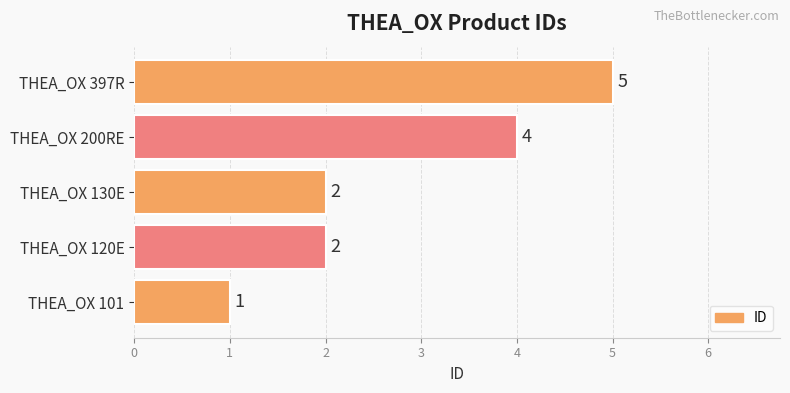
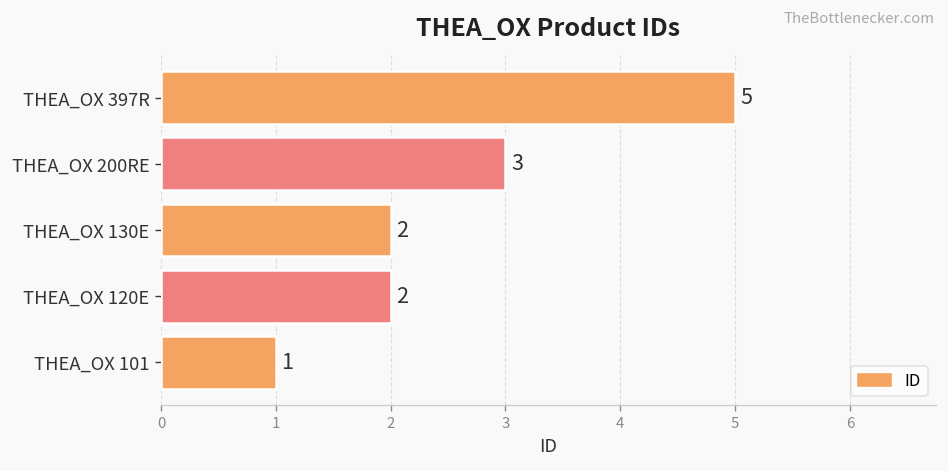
  {
    "THEA_OX 397R": 5,
-   "THEA_OX 200RE": 4,
+   "THEA_OX 200RE": 3,
    "THEA_OX 130E": 2,
    "THEA_OX 120E": 2,
    "THEA_OX 101": 1
  }
